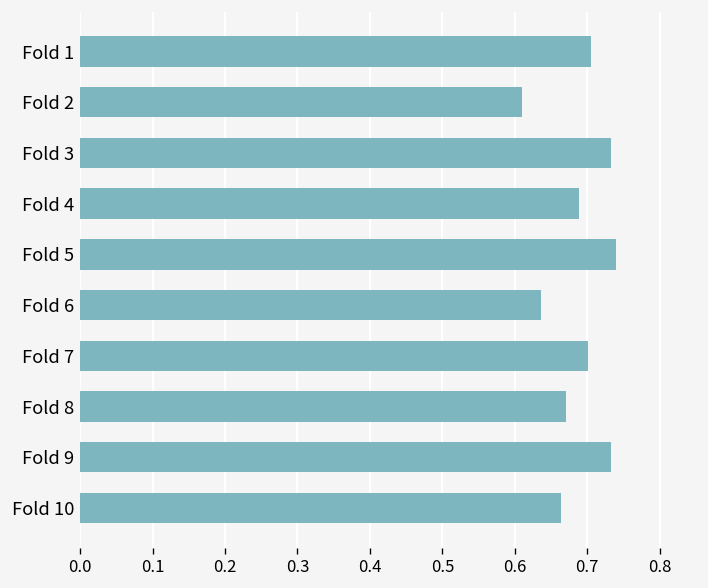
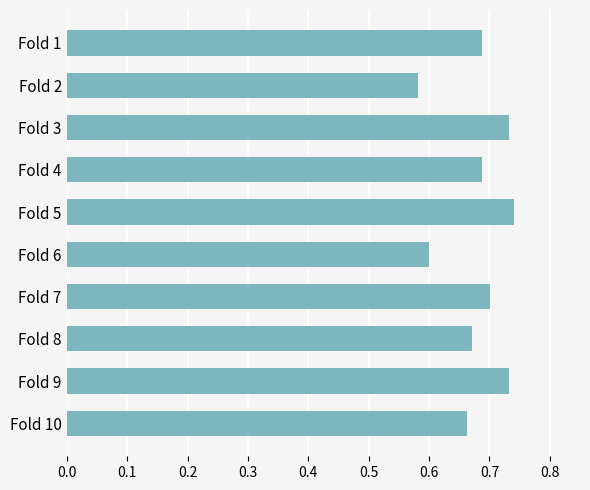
  {
-   "Fold 1": 0.71,
-   "Fold 2": 0.61,
+   "Fold 1": 0.69,
+   "Fold 2": 0.58,
    "Fold 3": 0.73,
    "Fold 4": 0.69,
    "Fold 5": 0.74,
-   "Fold 6": 0.64,
+   "Fold 6": 0.60,
    "Fold 7": 0.70,
    "Fold 8": 0.67,
    "Fold 9": 0.73,
    "Fold 10": 0.66
  }
